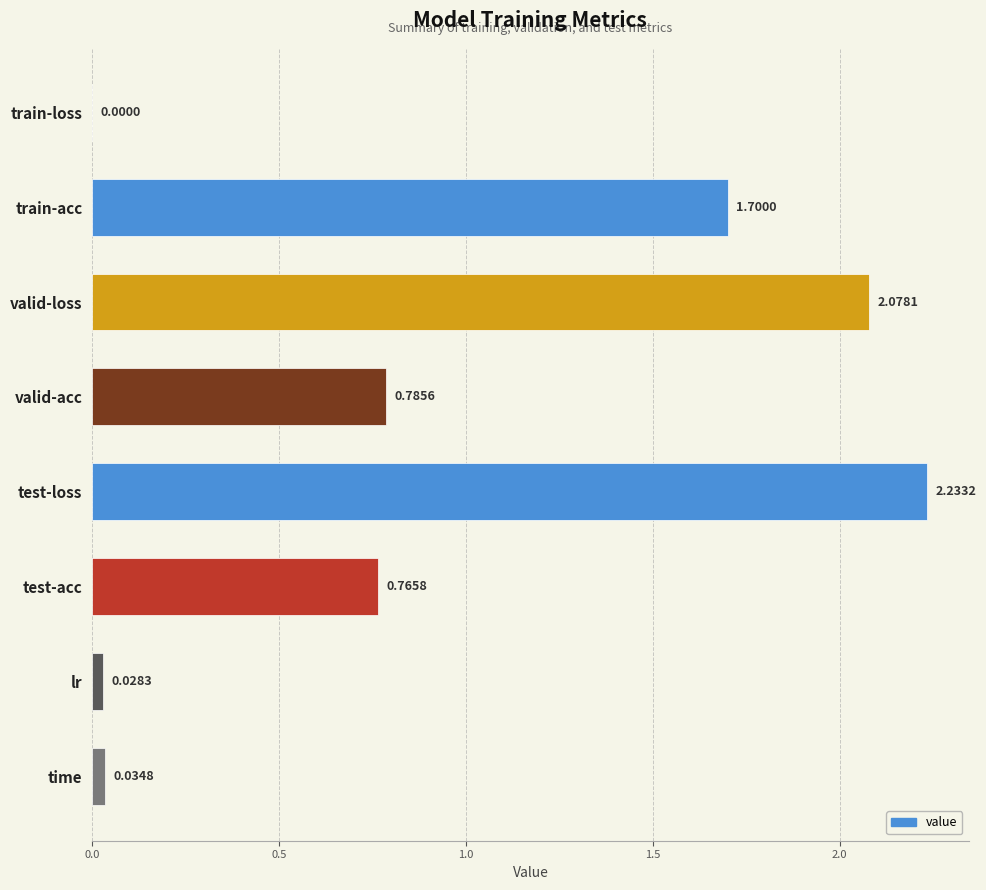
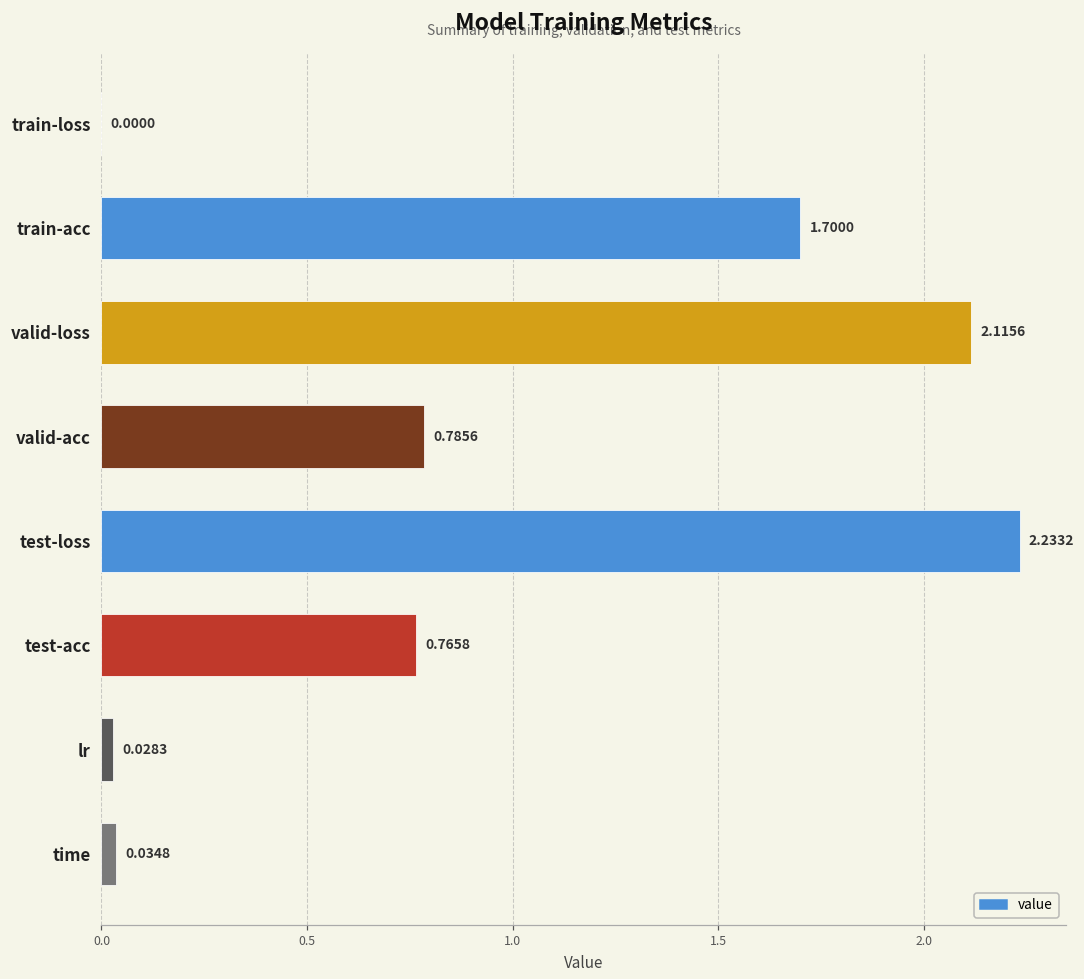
  {
    "train-loss": 0.0000,
    "train-acc": 1.7000,
-   "valid-loss": 2.0781,
+   "valid-loss": 2.1156,
    "valid-acc": 0.7856,
    "test-loss": 2.2332,
    "test-acc": 0.7658,
    "lr": 0.0283,
    "time": 0.0348
  }
